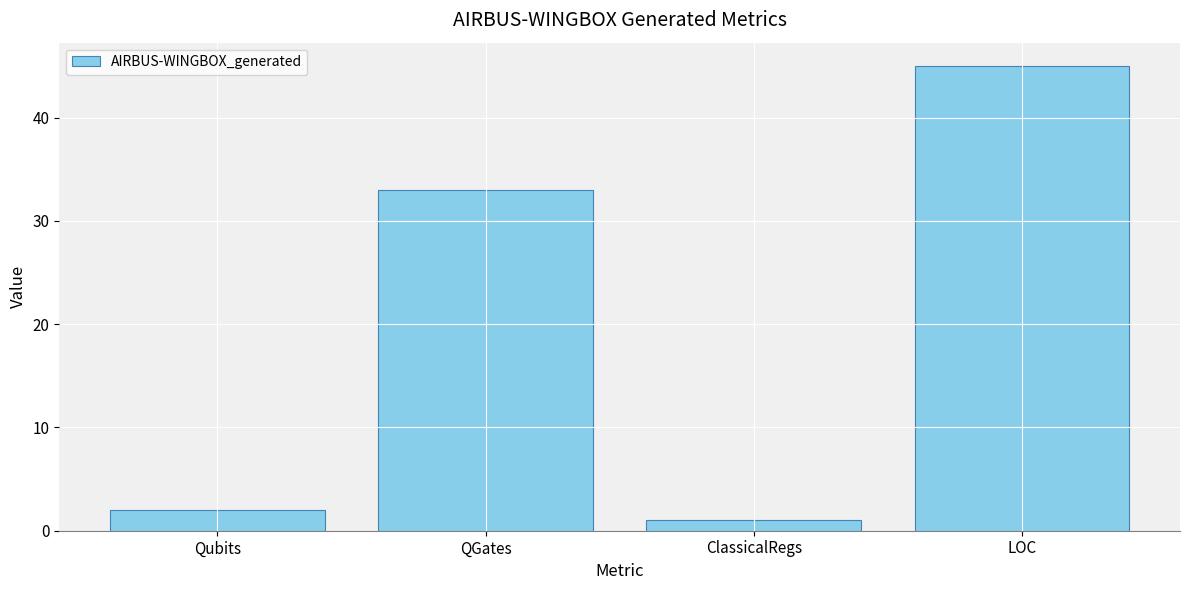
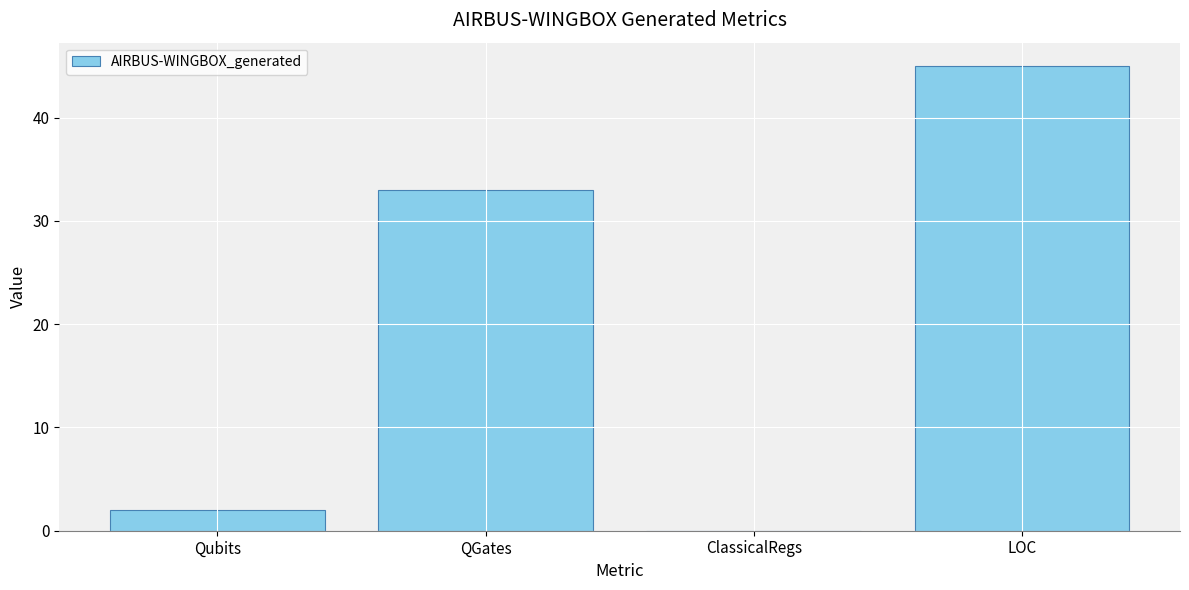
  {
    "Qubits": 2,
    "QGates": 33,
-   "ClassicalRegs": 1,
+   "ClassicalRegs": 0,
    "LOC": 45
  }
